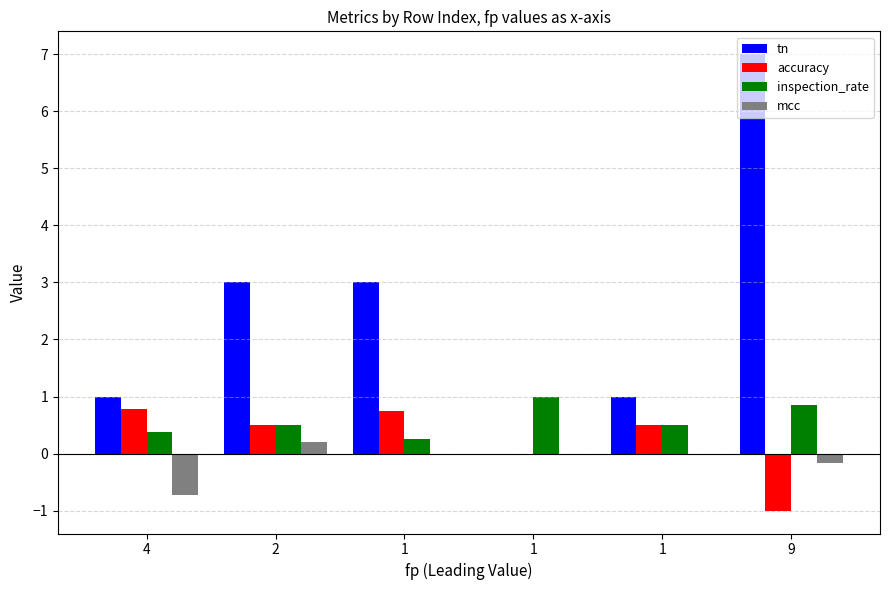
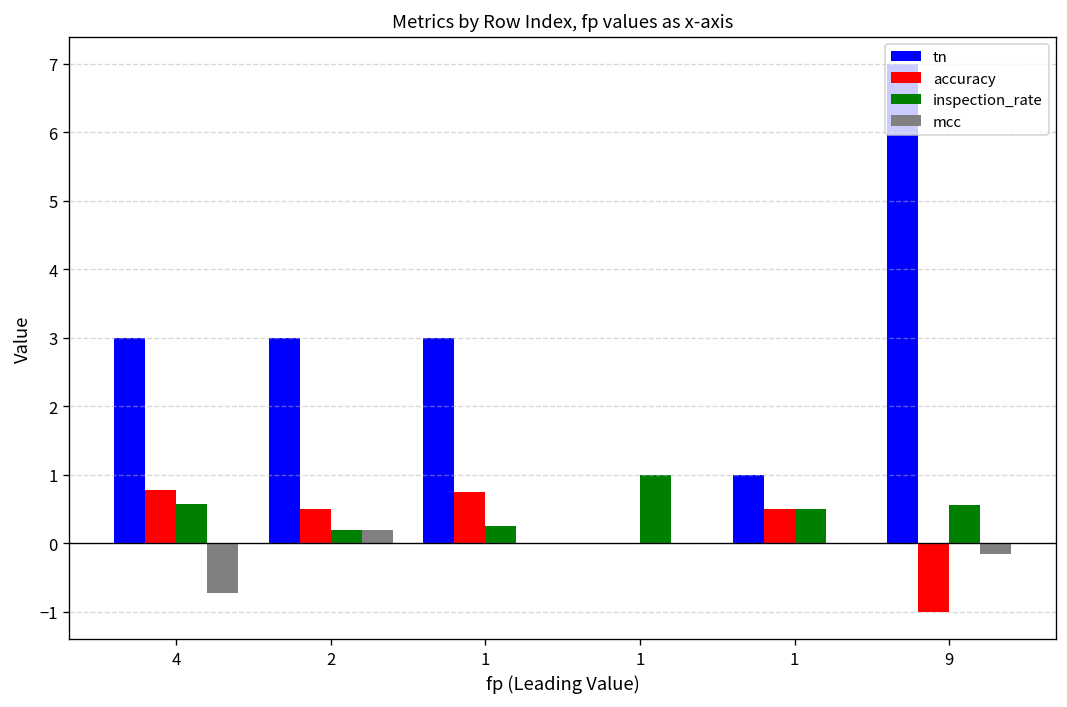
  {
    "tn": {
-     "4": 1,
+     "4": 3,
      "2": 3
    },
    "accuracy": {
      "4": 0.8,
      "2": 0.5,
      "9": -1.0
    },
    "inspection_rate": {
-     "4": 0.4,
-     "2": 0.5,
-     "9": 0.9
+     "4": 0.6,
+     "2": 0.2,
+     "9": 0.6
    },
    "mcc": {
      "4": -0.7,
      "2": 0.2,
      "9": -0.2
    }
  }
